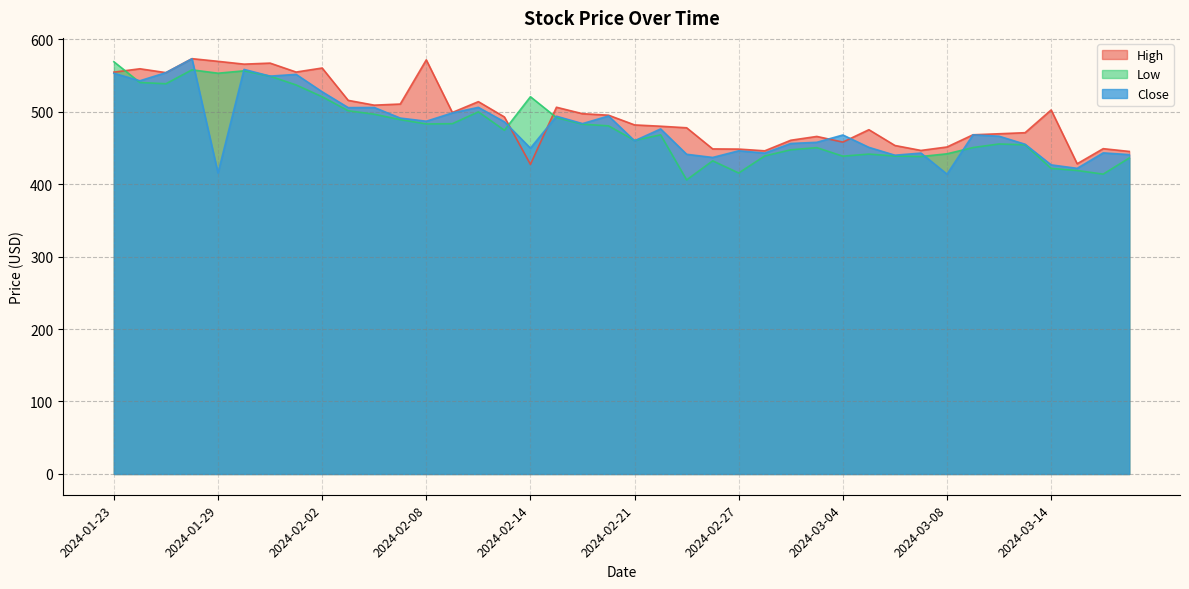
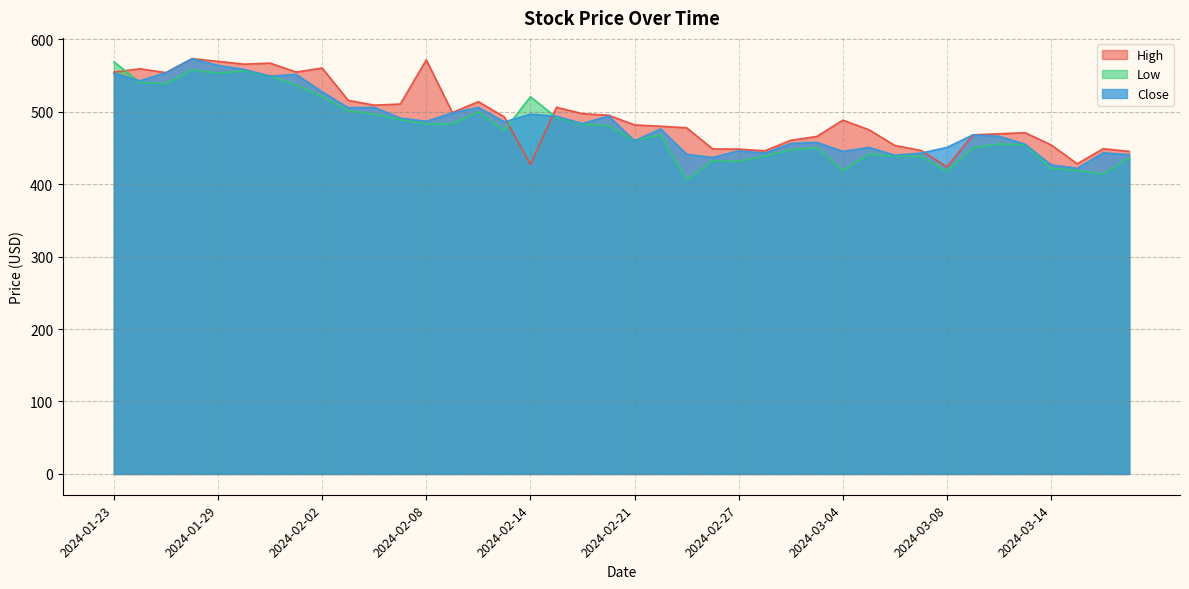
  {
    "High": {
      "2024-01-29": 570,
      "2024-02-02": 560,
      "2024-02-08": 570,
      "2024-02-14": 430,
      "2024-02-21": 480,
-     "2024-03-04": 460,
-     "2024-03-08": 450,
-     "2024-03-14": 500
+     "2024-03-04": 490,
+     "2024-03-08": 420,
+     "2024-03-14": 450
    },
    "Low": {
      "2024-01-23": 570,
      "2024-01-29": 550,
      "2024-02-02": 520,
      "2024-02-08": 480,
      "2024-02-14": 520,
-     "2024-02-27": 420,
-     "2024-03-04": 440,
-     "2024-03-08": 440,
+     "2024-02-27": 430,
+     "2024-03-04": 420,
+     "2024-03-08": 420,
      "2024-03-14": 420
    },
    "Close": {
-     "2024-01-29": 420,
+     "2024-01-29": 560,
      "2024-02-02": 530,
      "2024-02-08": 490,
-     "2024-02-14": 450,
-     "2024-03-04": 470,
-     "2024-03-08": 410,
+     "2024-02-14": 500,
+     "2024-03-04": 450,
+     "2024-03-08": 450,
      "2024-03-14": 430
    }
  }
